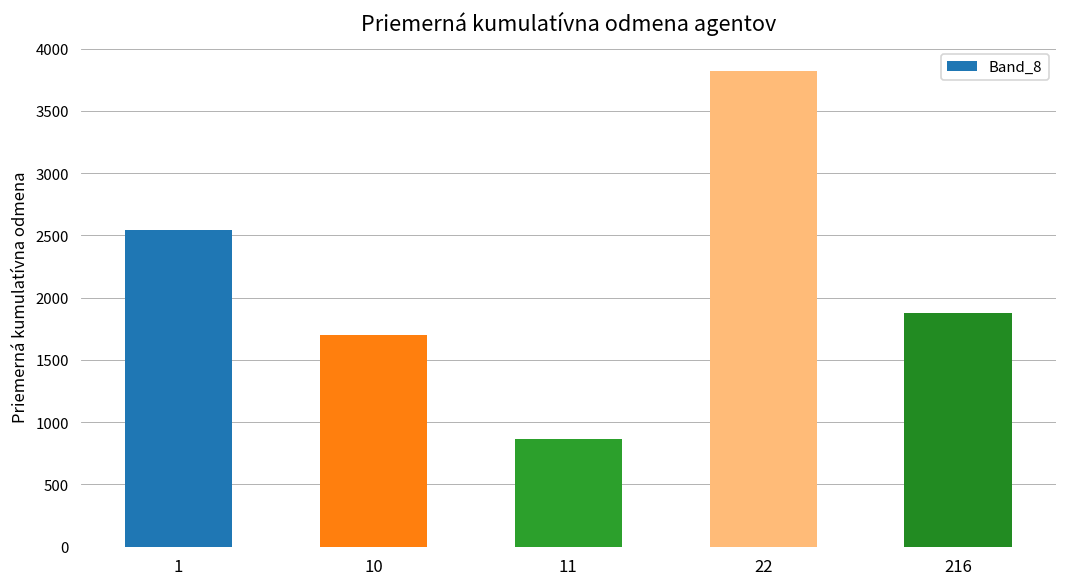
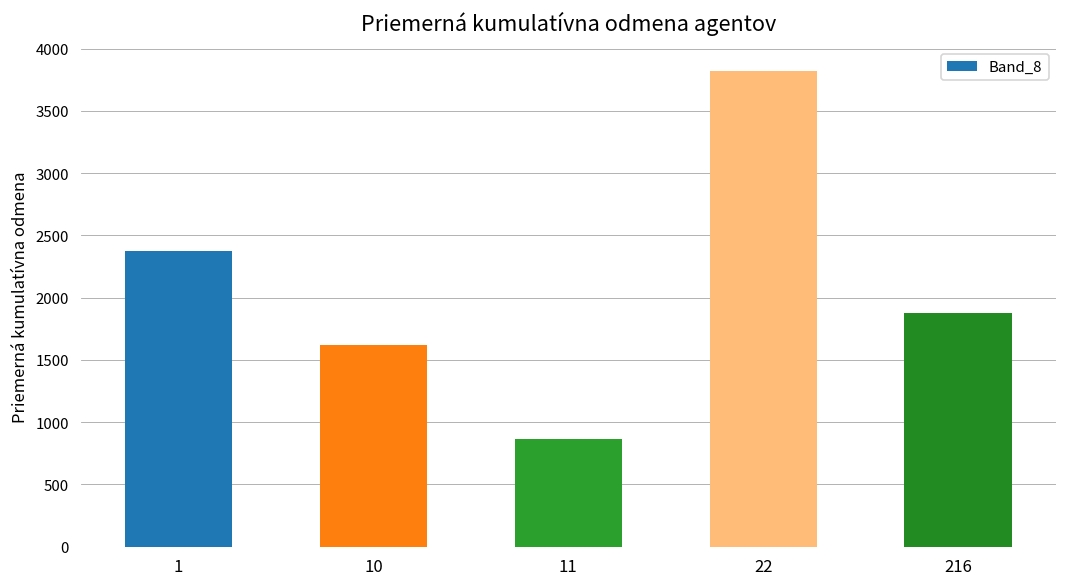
  {
-   "1": 2540,
-   "10": 1700,
+   "1": 2380,
+   "10": 1620,
    "11": 860,
    "22": 3820,
    "216": 1880
  }
